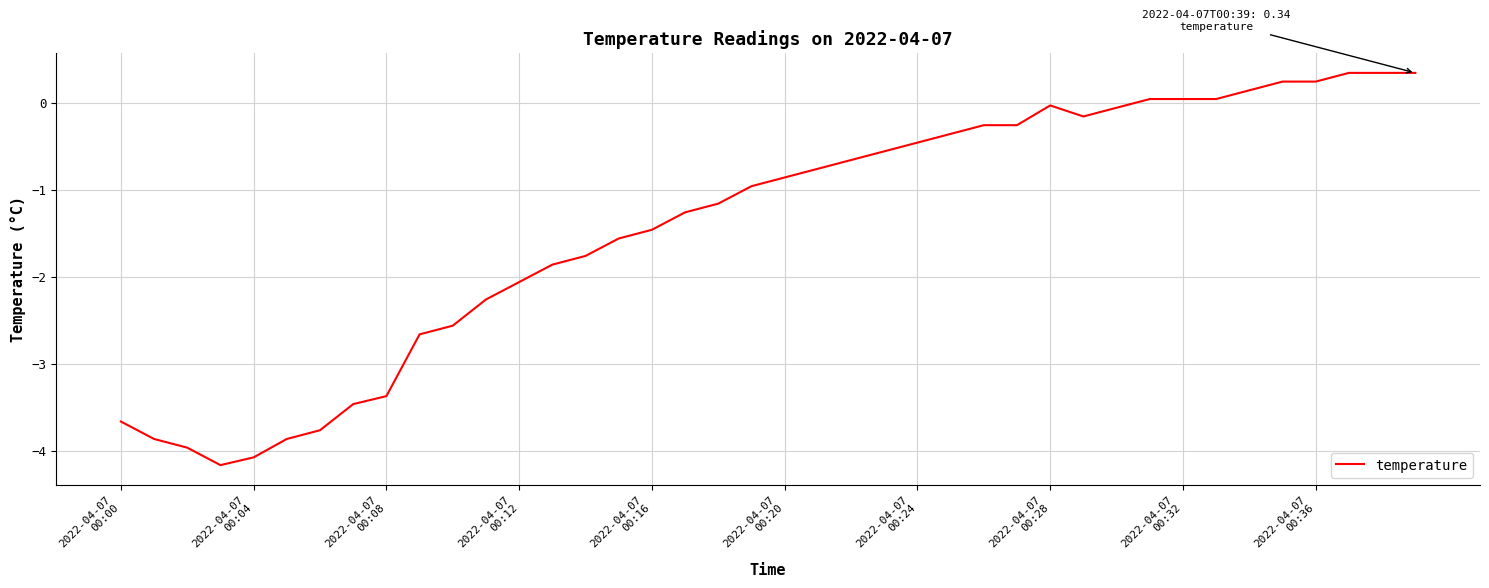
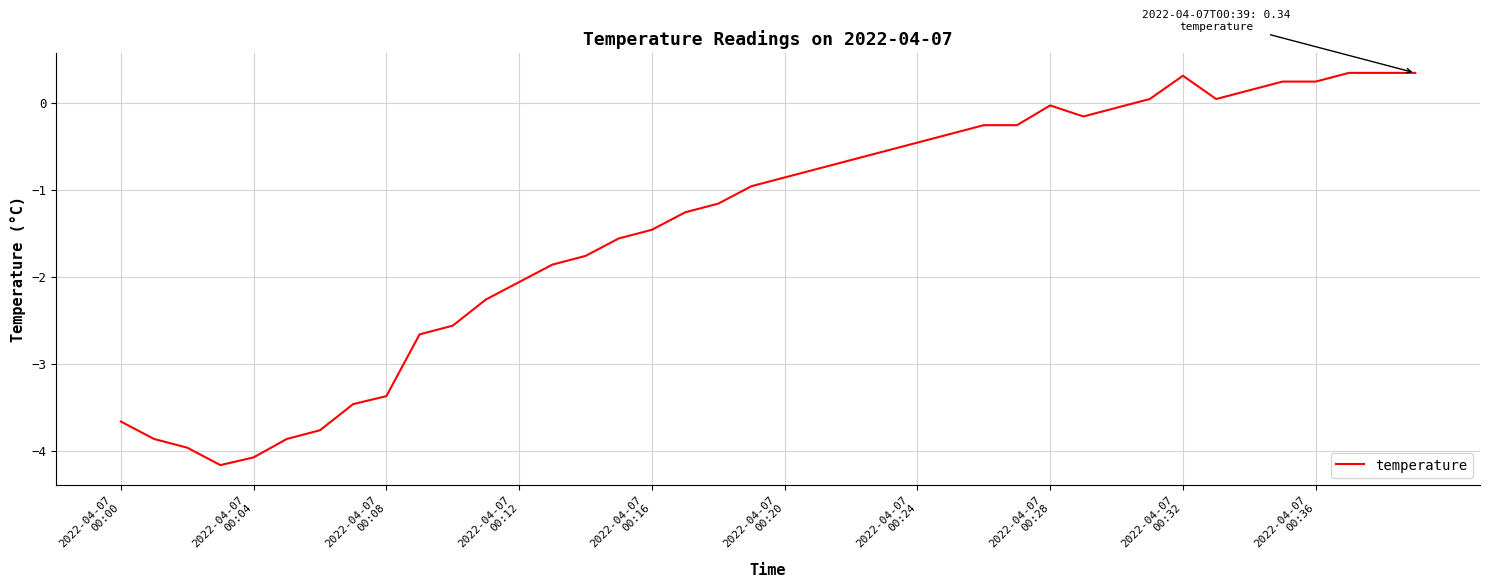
  {
    "2022-04-07 00:00": -3.7,
    "2022-04-07 00:04": -4.1,
    "2022-04-07 00:08": -3.4,
    "2022-04-07 00:12": -2.1,
    "2022-04-07 00:16": -1.5,
    "2022-04-07 00:20": -0.9,
    "2022-04-07 00:24": -0.5,
    "2022-04-07 00:28": 0.0,
-   "2022-04-07 00:32": 0.0,
+   "2022-04-07 00:32": 0.3,
    "2022-04-07 00:36": 0.2
  }
